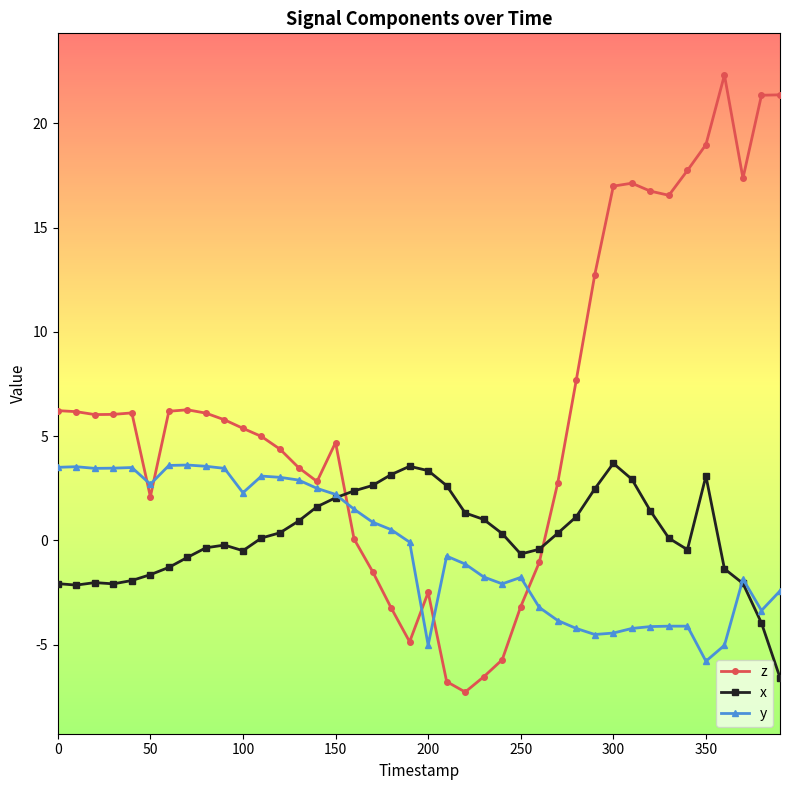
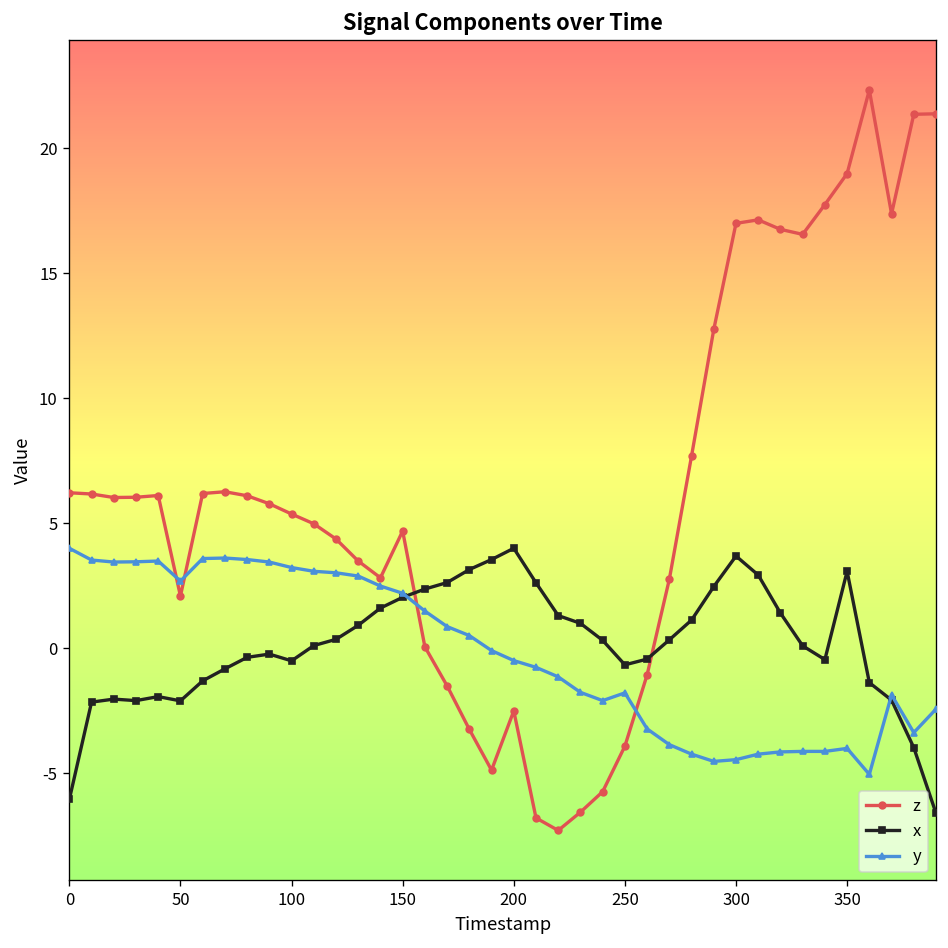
  {
    "z": {
      "0": 6.2,
      "50": 2.1,
      "100": 5.4,
      "150": 4.7,
      "200": -2.5,
-     "250": -3.2,
+     "250": -3.9,
      "300": 17.0,
      "350": 19.0
    },
    "x": {
-     "0": -2.1,
-     "50": -1.7,
+     "0": -6.0,
+     "50": -2.1,
      "100": -0.5,
      "150": 2.0,
-     "200": 3.3,
+     "200": 4.0,
      "250": -0.7,
      "300": 3.7,
      "350": 3.1
    },
    "y": {
-     "0": 3.5,
+     "0": 4.0,
      "50": 2.7,
-     "100": 2.3,
+     "100": 3.2,
      "150": 2.2,
-     "200": -5.0,
+     "200": -0.5,
      "250": -1.8,
      "300": -4.5,
-     "350": -5.8
+     "350": -4.0
    }
  }
